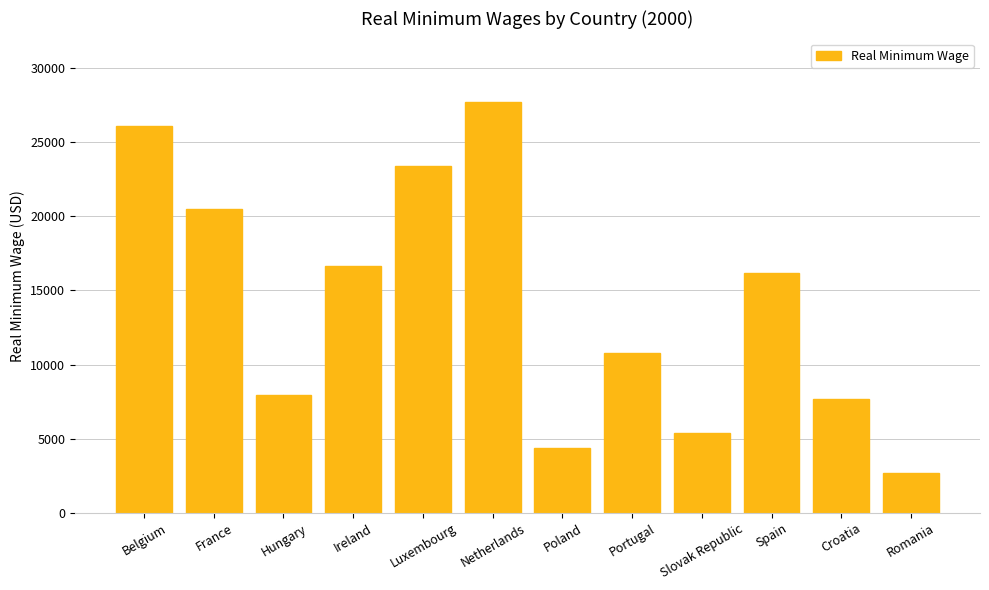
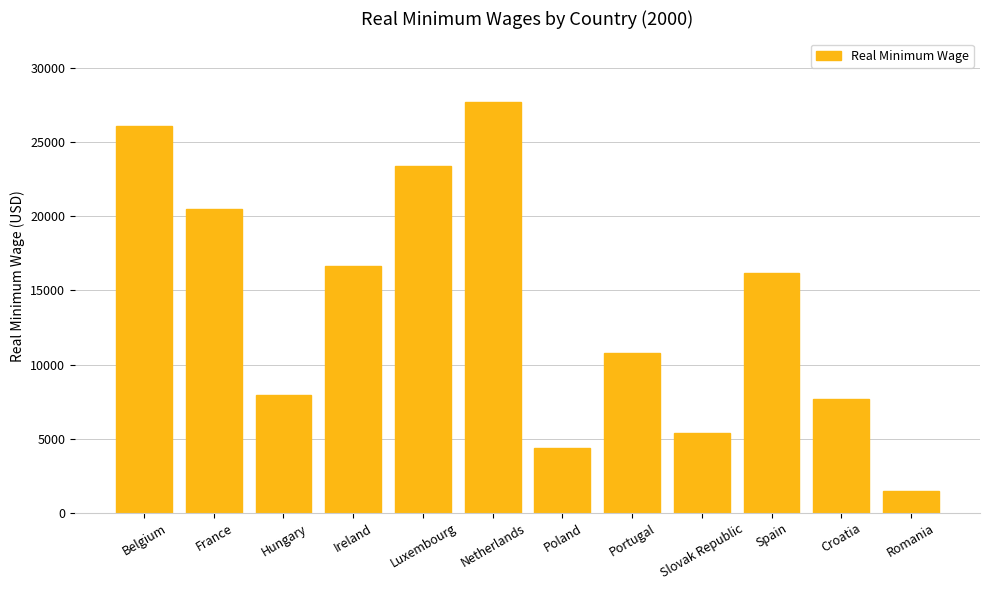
  {
    "Belgium": 26100,
    "France": 20500,
    "Hungary": 7900,
    "Ireland": 16700,
    "Luxembourg": 23400,
    "Netherlands": 27700,
    "Poland": 4300,
    "Portugal": 10800,
    "Slovak Republic": 5400,
    "Spain": 16200,
    "Croatia": 7700,
-   "Romania": 2700
+   "Romania": 1500
  }
